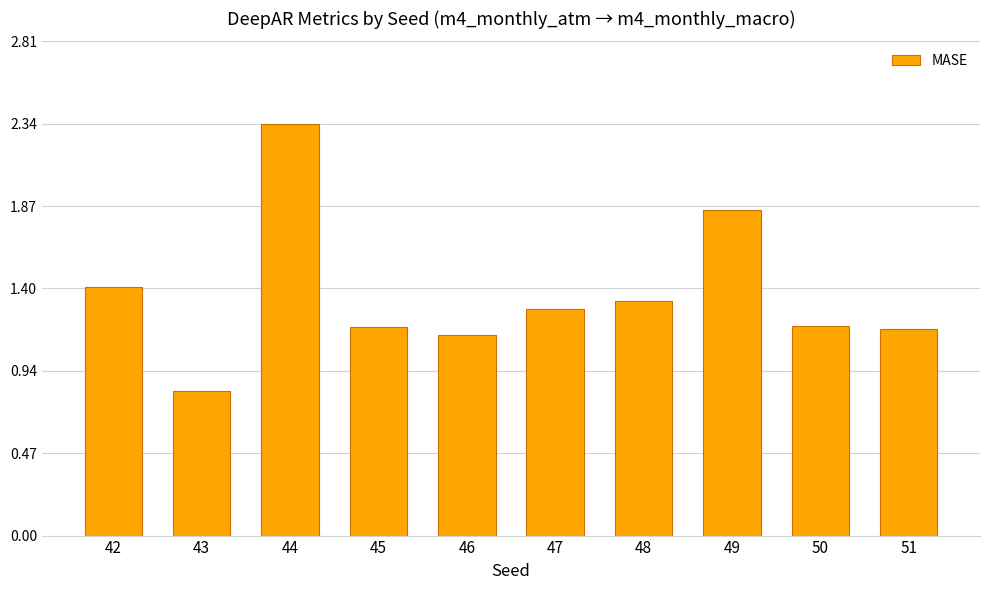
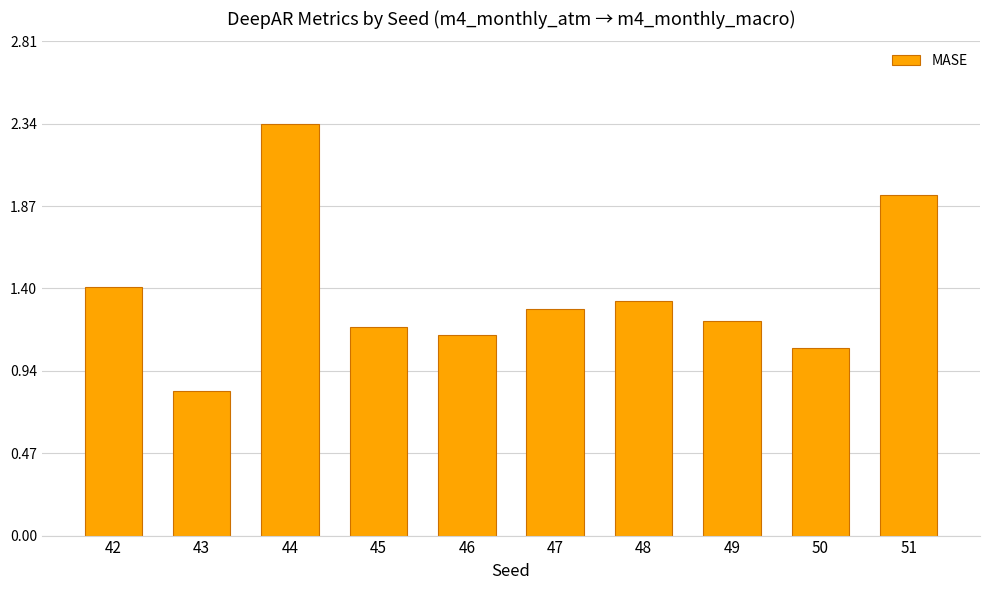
  {
    "42": 1.41,
    "43": 0.82,
    "44": 2.34,
    "45": 1.18,
    "46": 1.14,
    "47": 1.29,
    "48": 1.33,
-   "49": 1.85,
-   "50": 1.19,
-   "51": 1.17
+   "49": 1.22,
+   "50": 1.07,
+   "51": 1.93
  }
